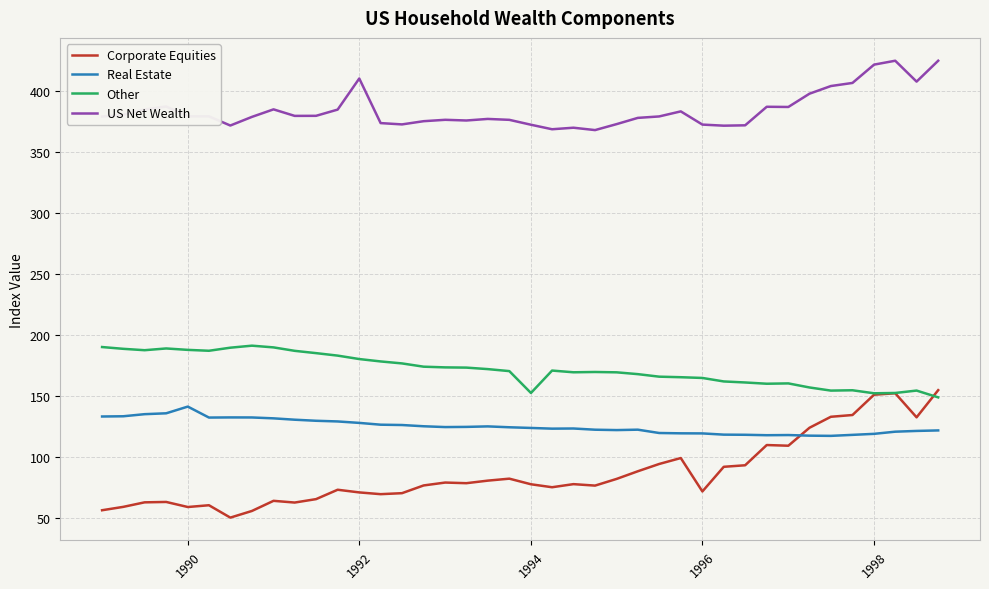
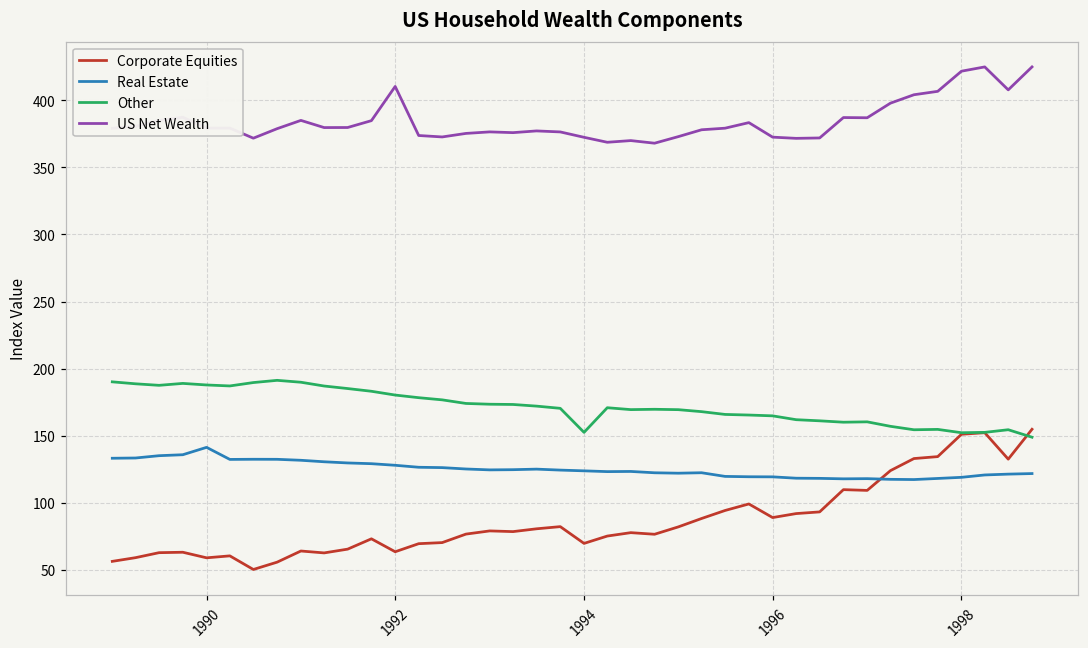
  {
    "Corporate Equities": {
      "1990": 59,
-     "1992": 71,
-     "1994": 77,
-     "1996": 72
+     "1992": 63,
+     "1994": 70,
+     "1996": 89
    },
    "Real Estate": {
      "1990": 141,
      "1992": 128,
      "1994": 124,
      "1996": 119,
      "1998": 119
    },
    "Other": {
      "1990": 188,
      "1992": 180,
      "1994": 152,
      "1996": 165
    },
    "US Net Wealth": {
      "1992": 410,
      "1994": 373,
      "1996": 373,
      "1998": 422
    }
  }
